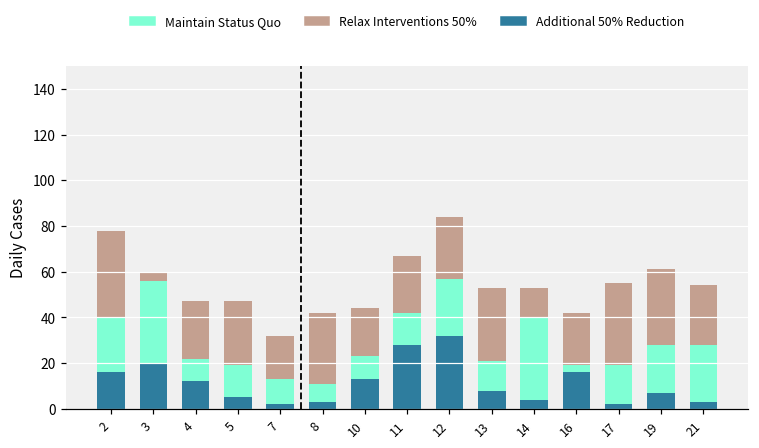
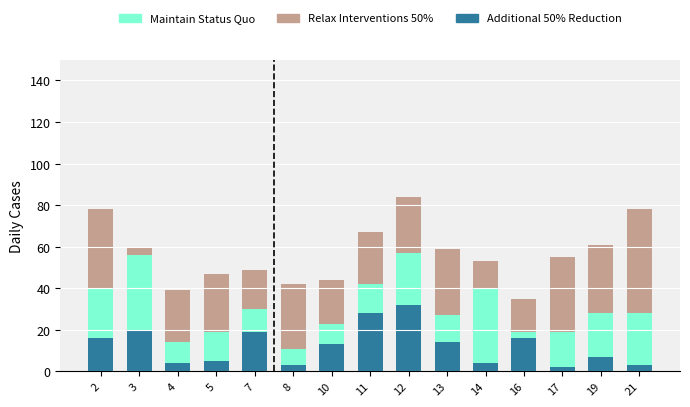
  {
    "Additional 50% Reduction": {
      "2": 16,
      "3": 20,
-     "4": 12,
+     "4": 4,
      "5": 5,
-     "7": 2,
+     "7": 19,
      "8": 3,
      "10": 13,
      "11": 28,
      "12": 32,
-     "13": 8,
+     "13": 14,
      "14": 4,
      "16": 16,
      "17": 2,
      "19": 7,
      "21": 3
    },
    "Maintain Status Quo": {
      "2": 24,
      "3": 36,
      "4": 10,
      "5": 14,
      "7": 11,
      "8": 8,
      "10": 10,
      "11": 14,
      "12": 25,
      "13": 13,
      "14": 36,
      "16": 3,
      "17": 17,
      "19": 21,
      "21": 25
    },
    "Relax Interventions 50%": {
      "2": 38,
      "3": 4,
      "4": 25,
      "5": 28,
      "7": 19,
      "8": 31,
      "10": 21,
      "11": 25,
      "12": 27,
      "13": 32,
      "14": 13,
-     "16": 23,
+     "16": 16,
      "17": 36,
      "19": 33,
-     "21": 26
+     "21": 50
    }
  }
